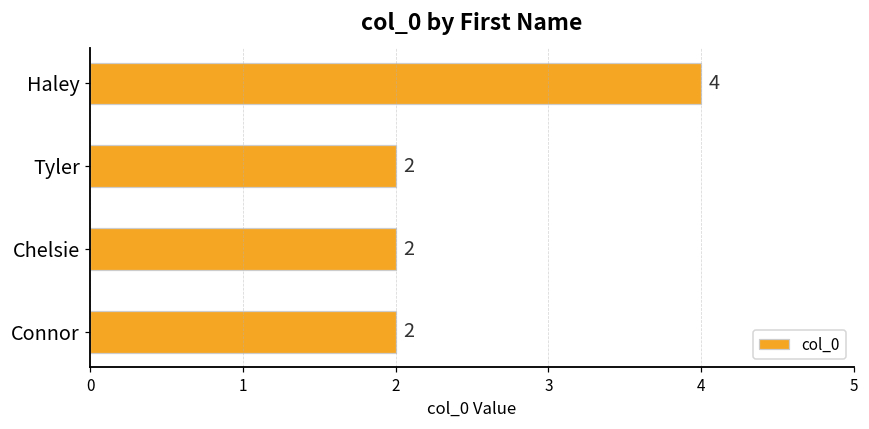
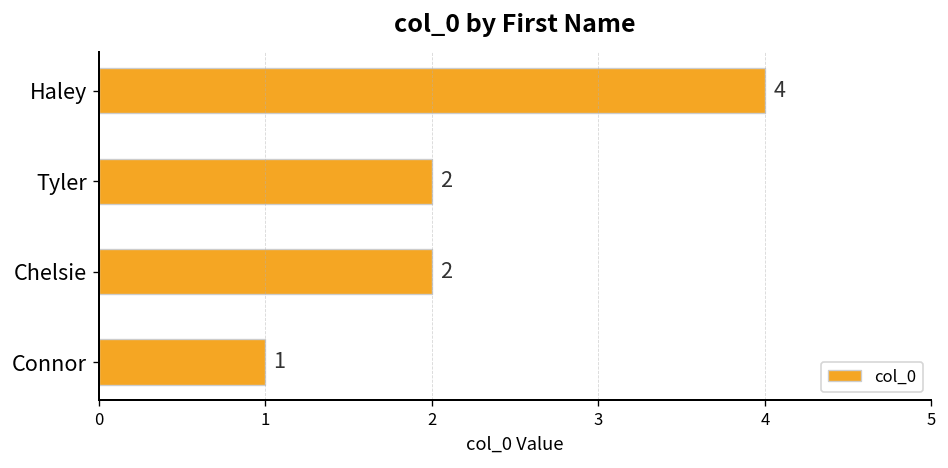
  {
    "Haley": 4,
    "Tyler": 2,
    "Chelsie": 2,
-   "Connor": 2
+   "Connor": 1
  }
